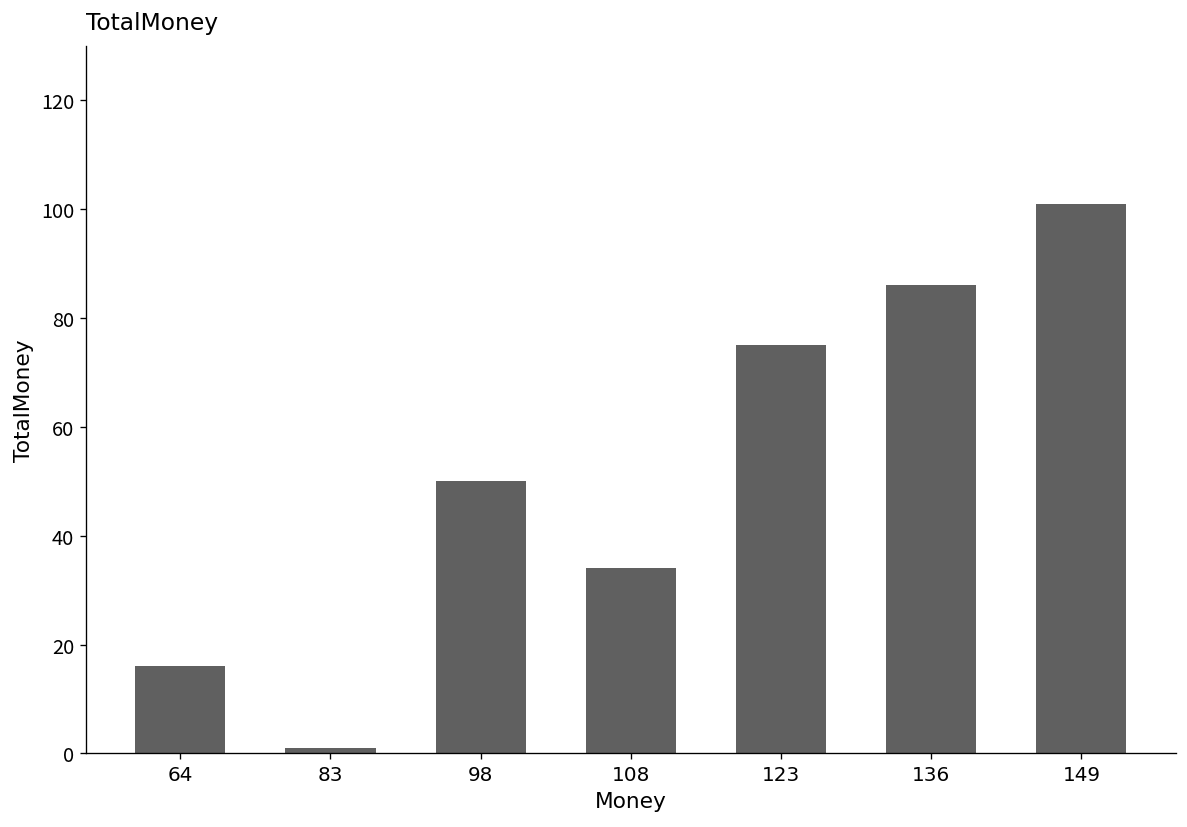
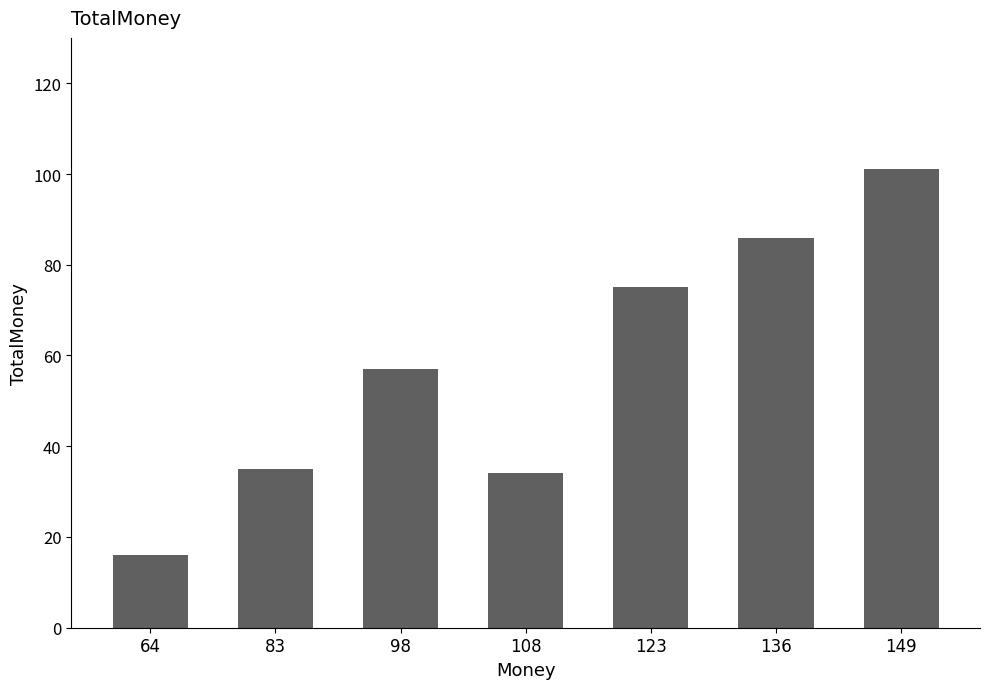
  {
    "64": 16,
-   "83": 1,
-   "98": 50,
+   "83": 35,
+   "98": 57,
    "108": 34,
    "123": 75,
    "136": 86,
    "149": 101
  }
